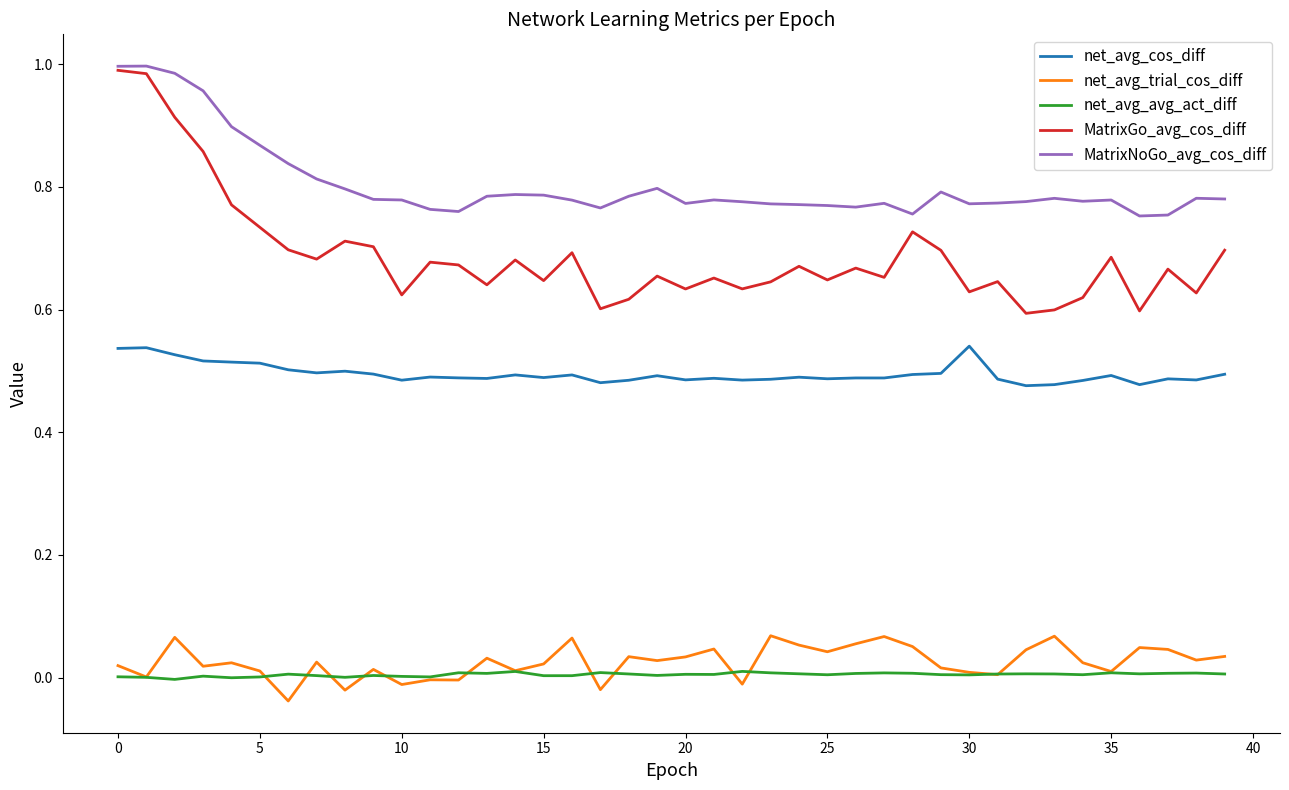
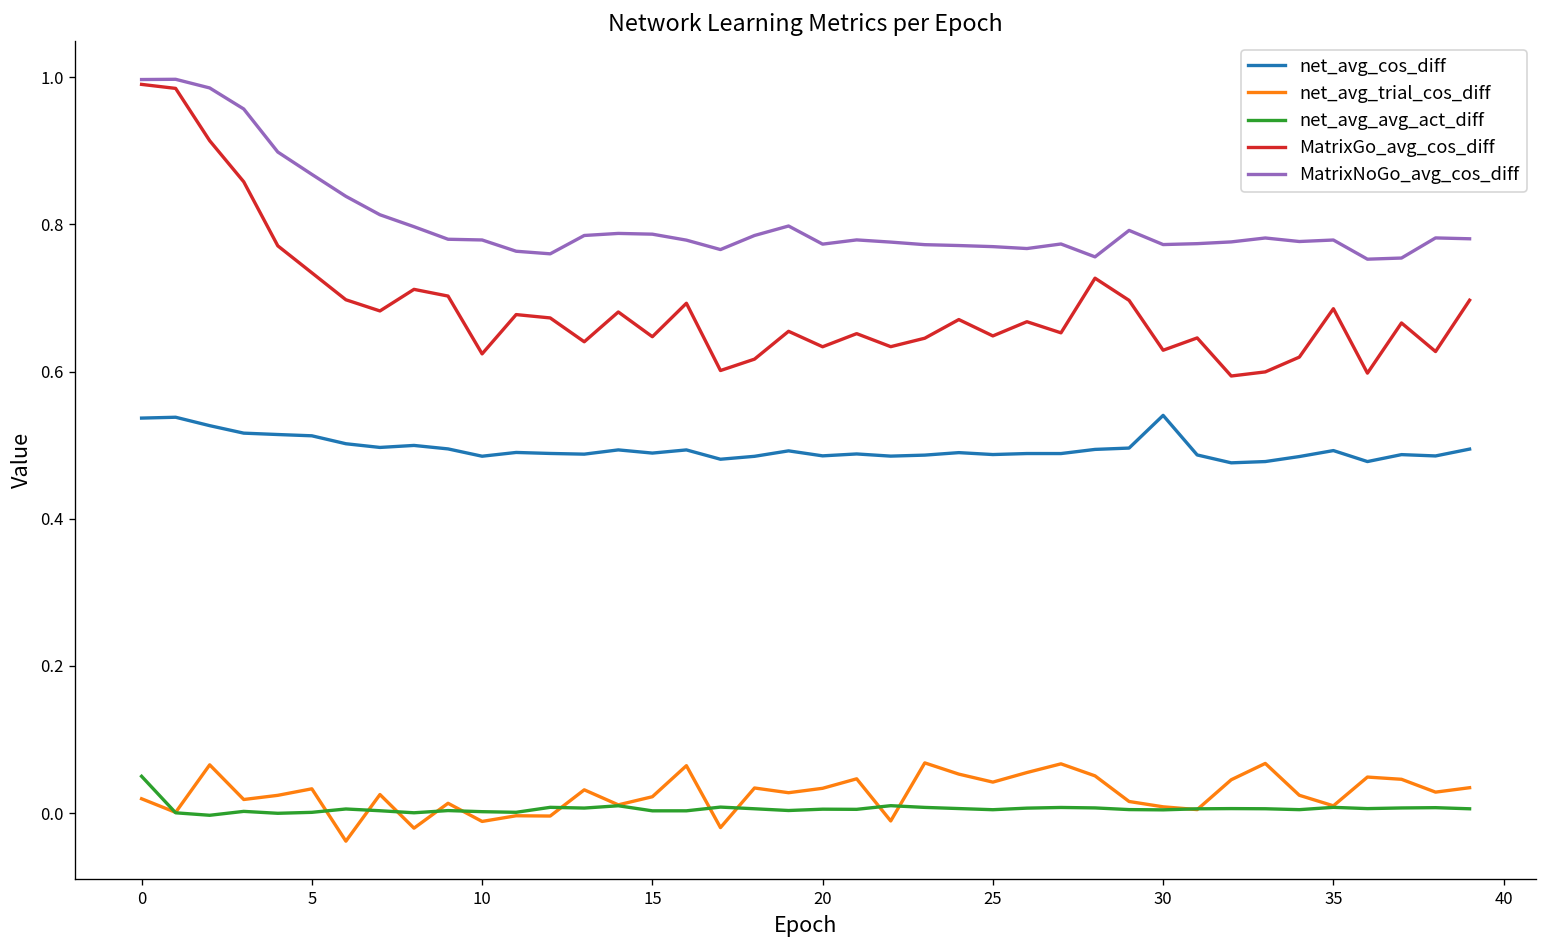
  {
    "net_avg_cos_diff": {
      "0": 0.54,
      "5": 0.51,
      "10": 0.48,
      "15": 0.49,
      "20": 0.49,
      "25": 0.49,
      "30": 0.54,
      "35": 0.49
    },
    "net_avg_trial_cos_diff": {
      "0": 0.02,
-     "5": 0.01,
+     "5": 0.03,
      "10": -0.01,
      "15": 0.02,
      "20": 0.03,
      "25": 0.04,
      "30": 0.01
    },
    "net_avg_avg_act_diff": {
-     "0": 0.00,
+     "0": 0.05,
      "5": 0.00,
      "10": 0.00,
      "15": 0.00,
      "20": 0.01,
      "25": 0.00,
      "30": 0.00
    },
    "MatrixGo_avg_cos_diff": {
      "0": 0.99,
      "5": 0.73,
      "10": 0.62,
      "15": 0.65,
      "20": 0.63,
      "25": 0.65,
      "30": 0.63,
      "35": 0.69
    },
    "MatrixNoGo_avg_cos_diff": {
      "0": 1.00,
      "5": 0.87,
      "10": 0.78,
      "15": 0.79,
      "20": 0.77,
      "25": 0.77,
      "30": 0.77,
      "35": 0.78
    }
  }
